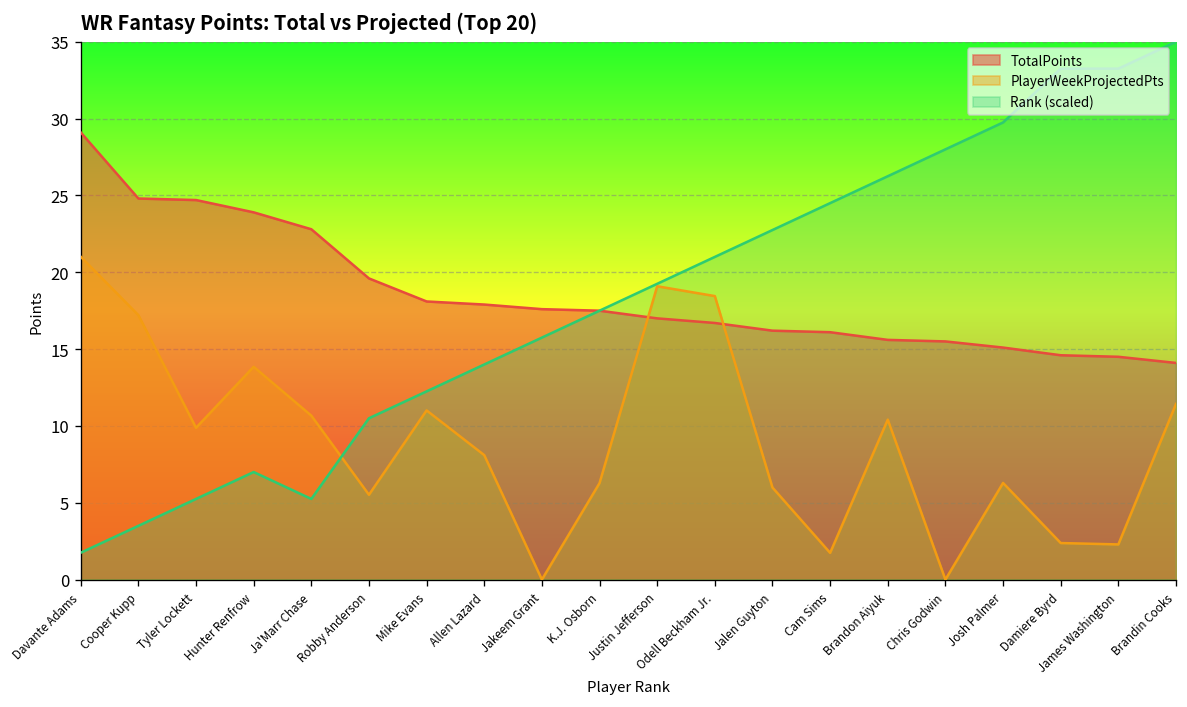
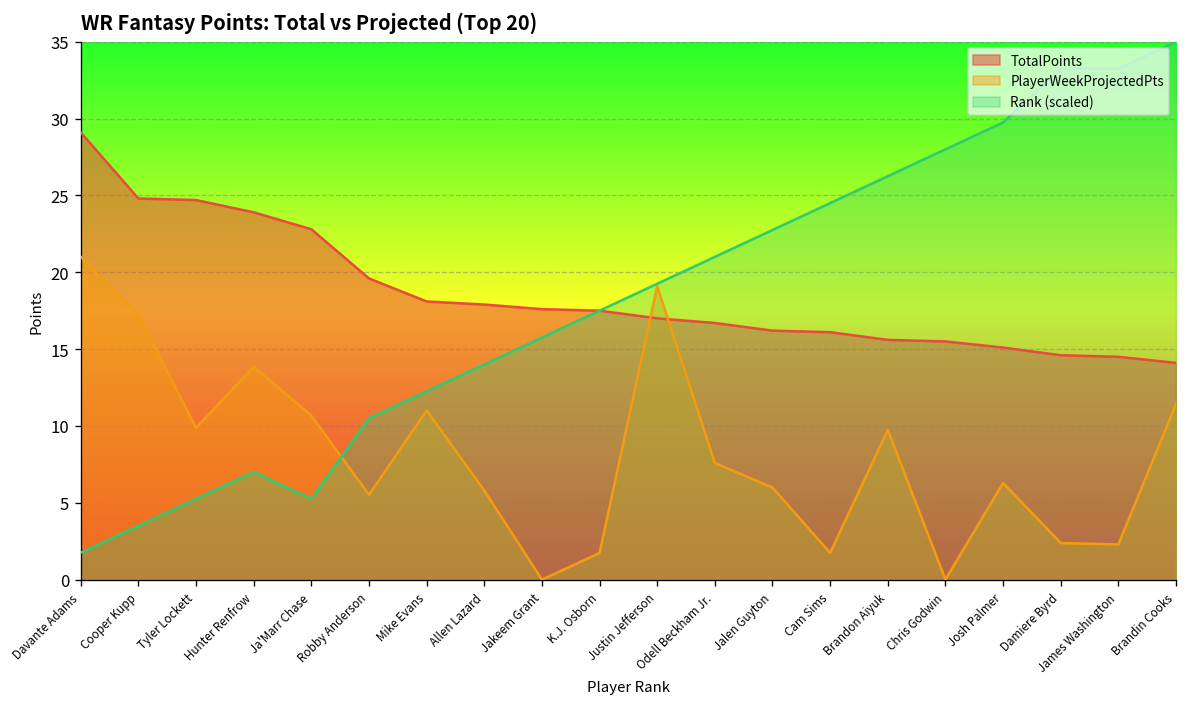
  {
    "TotalPoints": {
      "Davante Adams": 29.1,
      "Cooper Kupp": 24.8,
      "Tyler Lockett": 24.7,
      "Hunter Renfrow": 23.9,
      "Ja'Marr Chase": 22.8,
      "Robby Anderson": 19.6,
      "Mike Evans": 18.1,
      "Allen Lazard": 17.9,
      "Jakeem Grant": 17.6,
      "Justin Jefferson": 17.0,
      "Odell Beckham Jr.": 16.7,
      "Jalen Guyton": 16.2,
      "Cam Sims": 16.1,
      "Brandon Aiyuk": 15.6,
      "Chris Godwin": 15.5,
      "Josh Palmer": 15.1,
      "Damiere Byrd": 14.6,
      "James Washington": 14.5,
      "Brandin Cooks": 14.1
    },
    "PlayerWeekProjectedPts": {
      "Davante Adams": 21.0,
      "Cooper Kupp": 17.2,
      "Tyler Lockett": 9.9,
      "Hunter Renfrow": 13.9,
      "Ja'Marr Chase": 10.7,
      "Robby Anderson": 5.5,
      "Mike Evans": 11.0,
-     "Allen Lazard": 8.1,
+     "Allen Lazard": 5.8,
      "Jakeem Grant": 0.0,
-     "K.J. Osborn": 6.3,
-     "Odell Beckham Jr.": 18.5,
+     "K.J. Osborn": 1.7,
+     "Odell Beckham Jr.": 7.6,
      "Jalen Guyton": 6.0,
      "Cam Sims": 1.7,
-     "Brandon Aiyuk": 10.4,
+     "Brandon Aiyuk": 9.7,
      "Chris Godwin": 0.0,
      "Josh Palmer": 6.3,
      "Damiere Byrd": 2.4,
      "James Washington": 2.3,
      "Brandin Cooks": 11.4
    },
    "Rank (scaled)": {
      "Davante Adams": 1.8,
      "Cooper Kupp": 3.5,
      "Tyler Lockett": 5.3,
      "Hunter Renfrow": 7.0,
      "Ja'Marr Chase": 5.3,
      "Robby Anderson": 10.5,
      "Mike Evans": 12.3,
      "Allen Lazard": 14.0,
      "Jakeem Grant": 15.8,
      "Odell Beckham Jr.": 21.0,
      "Jalen Guyton": 22.8,
      "Cam Sims": 24.5,
      "Brandon Aiyuk": 26.3,
      "Chris Godwin": 28.0,
      "Josh Palmer": 29.8,
      "Brandin Cooks": 35.0
    }
  }
